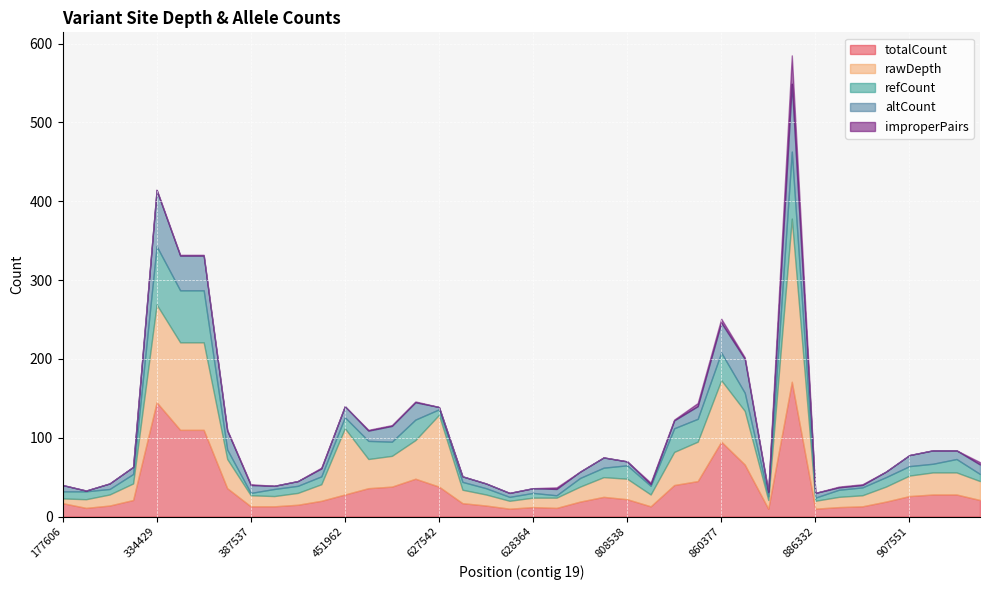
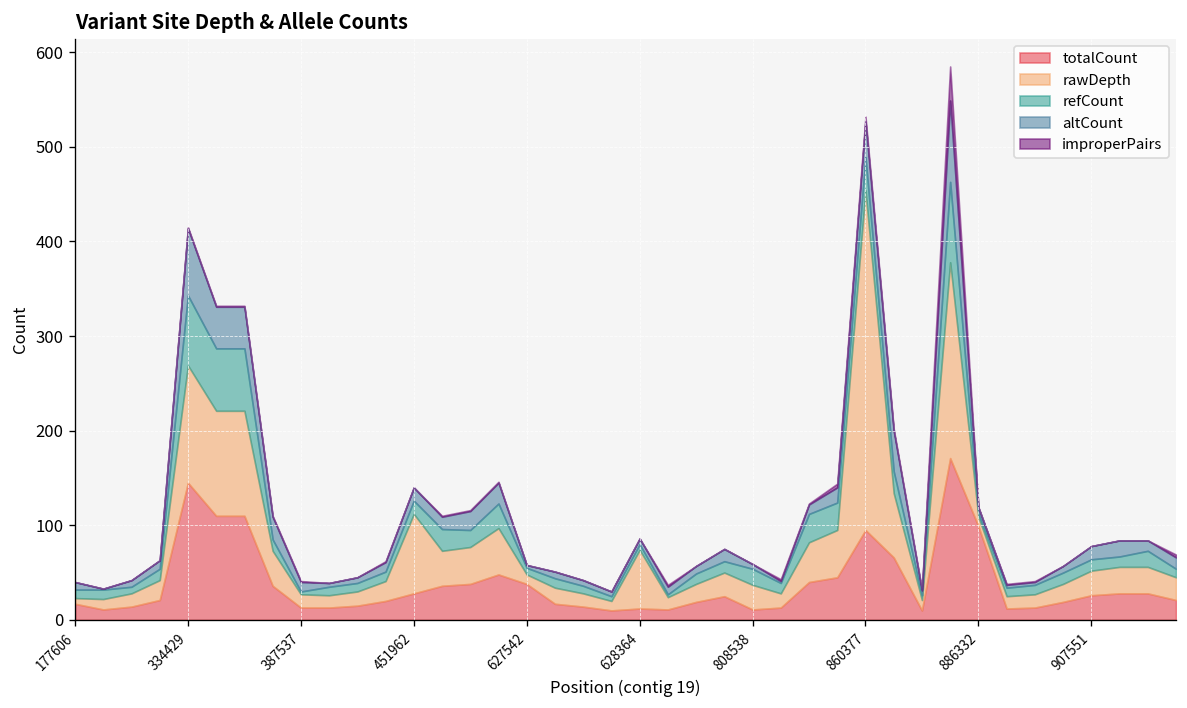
  {
    "totalCount": {
      "177606": 20,
      "334429": 150,
      "387537": 10,
      "451962": 30,
      "627542": 40,
      "628364": 10,
-     "808538": 20,
+     "808538": 10,
      "860377": 100,
-     "886332": 10,
+     "886332": 100,
      "907551": 30
    },
    "rawDepth": {
      "177606": 10,
      "334429": 120,
      "451962": 80,
-     "627542": 90,
-     "628364": 10,
+     "627542": 10,
+     "628364": 60,
      "808538": 30,
-     "860377": 80,
+     "860377": 360,
      "886332": 10,
      "907551": 30
    },
    "improperPairs": {
      "860377": 10
    }
  }
